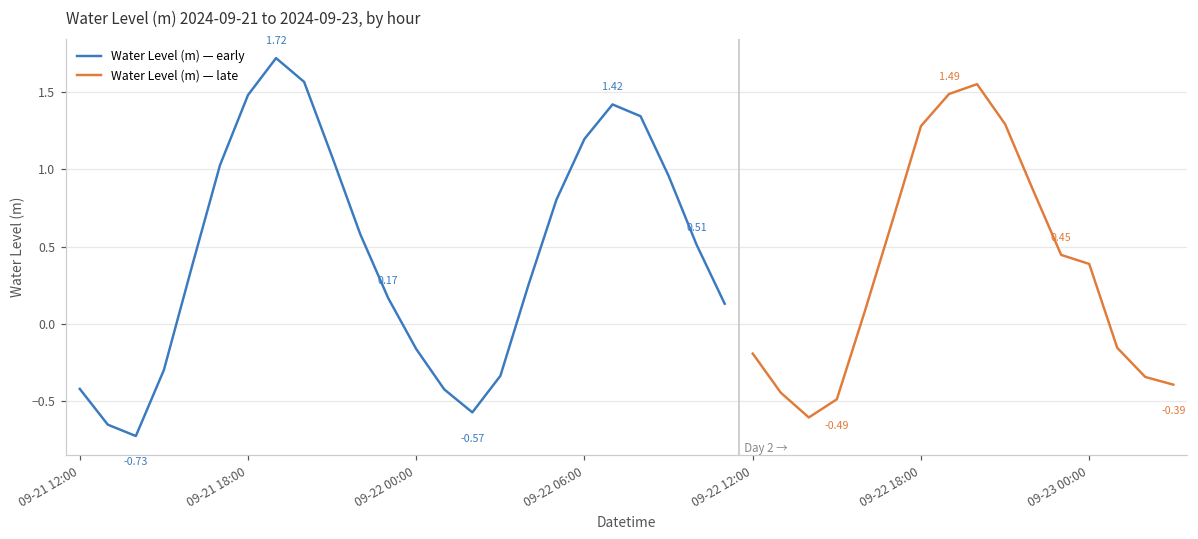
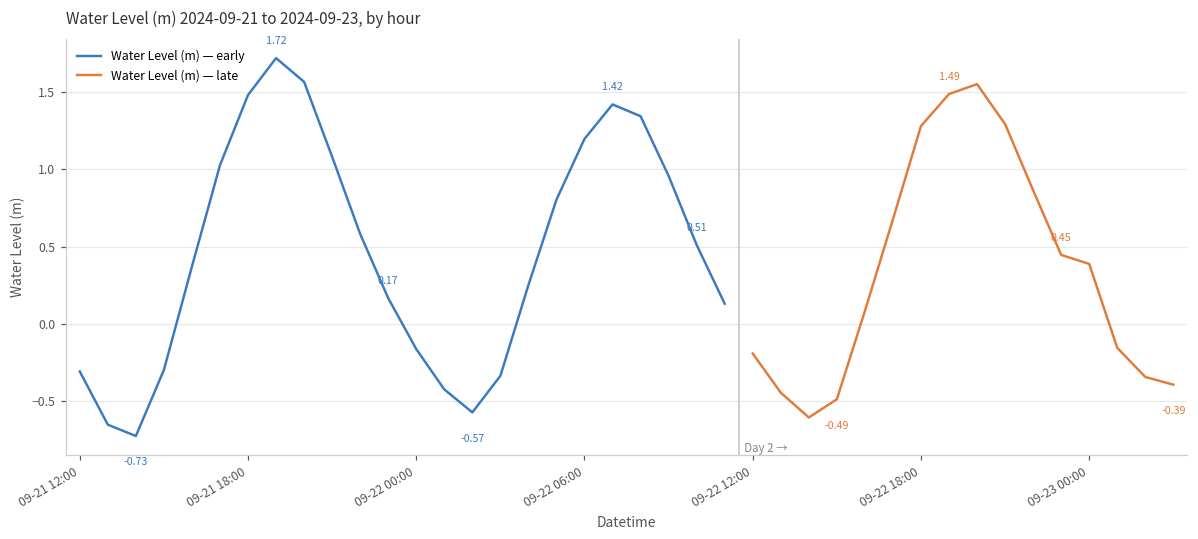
  {
    "Water Level (m) — early": {
-     "09-21 12:00": -0.42,
+     "09-21 12:00": -0.31,
      "09-21 18:00": 1.48,
      "09-22 00:00": -0.16,
      "09-22 06:00": 1.20
    },
    "Water Level (m) — late": {
      "09-22 12:00": -0.19,
      "09-22 18:00": 1.28,
      "09-23 00:00": 0.39
    }
  }
